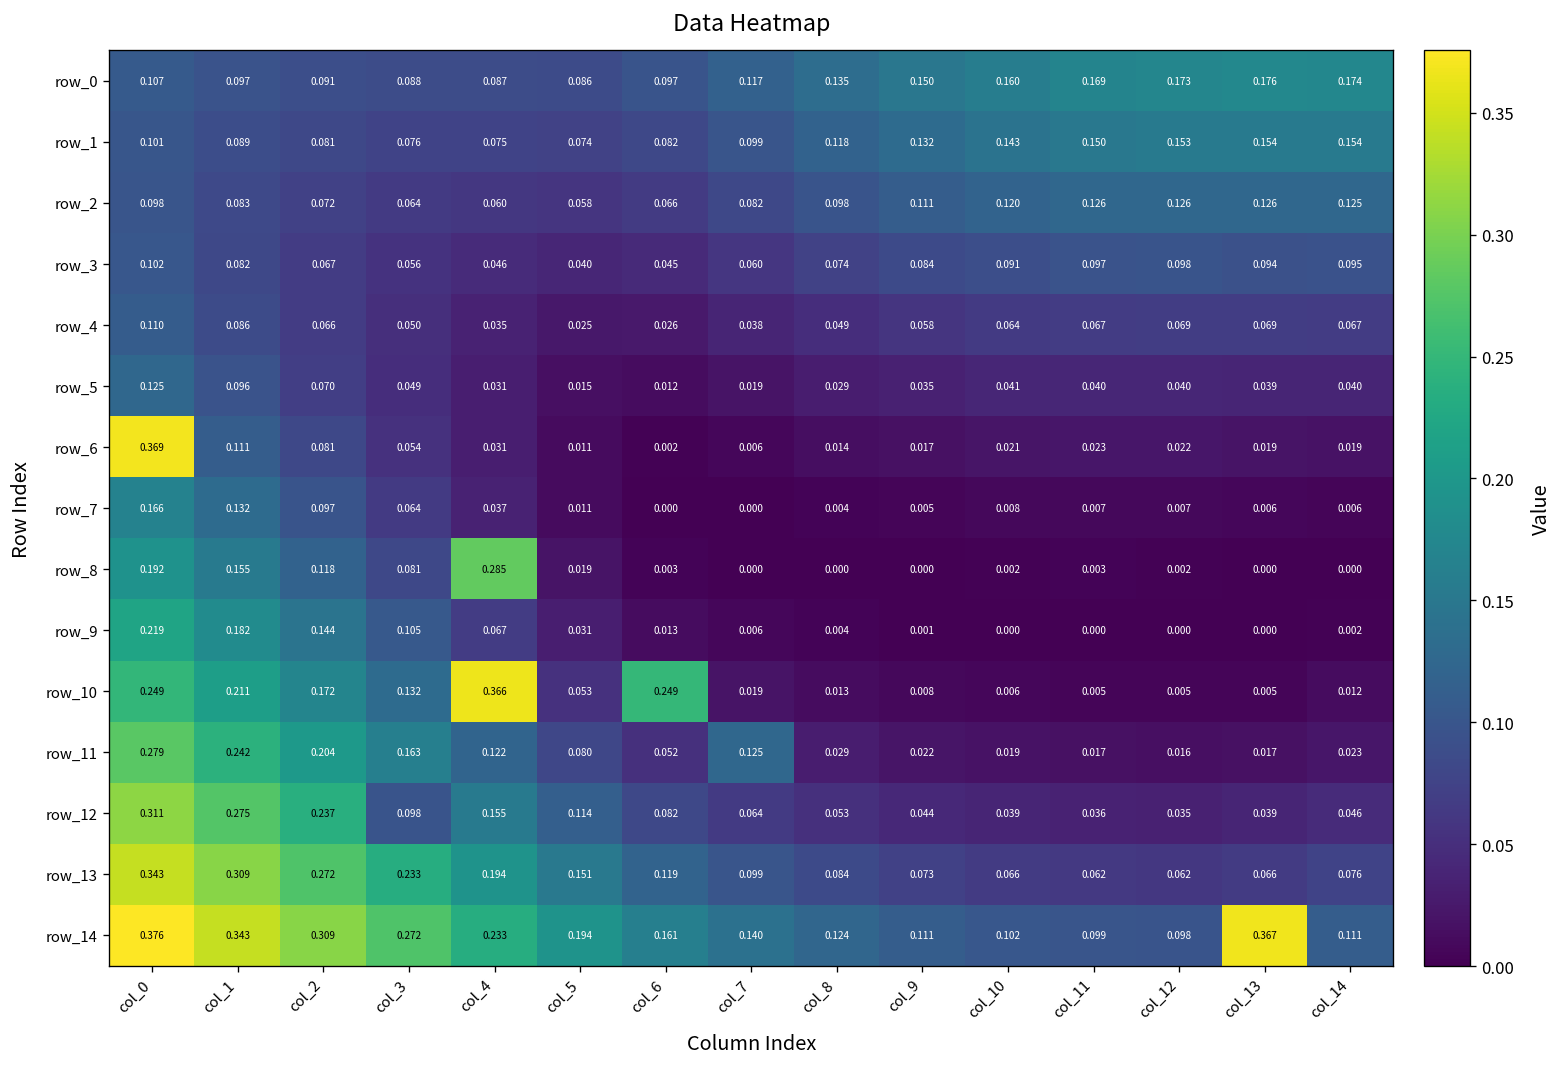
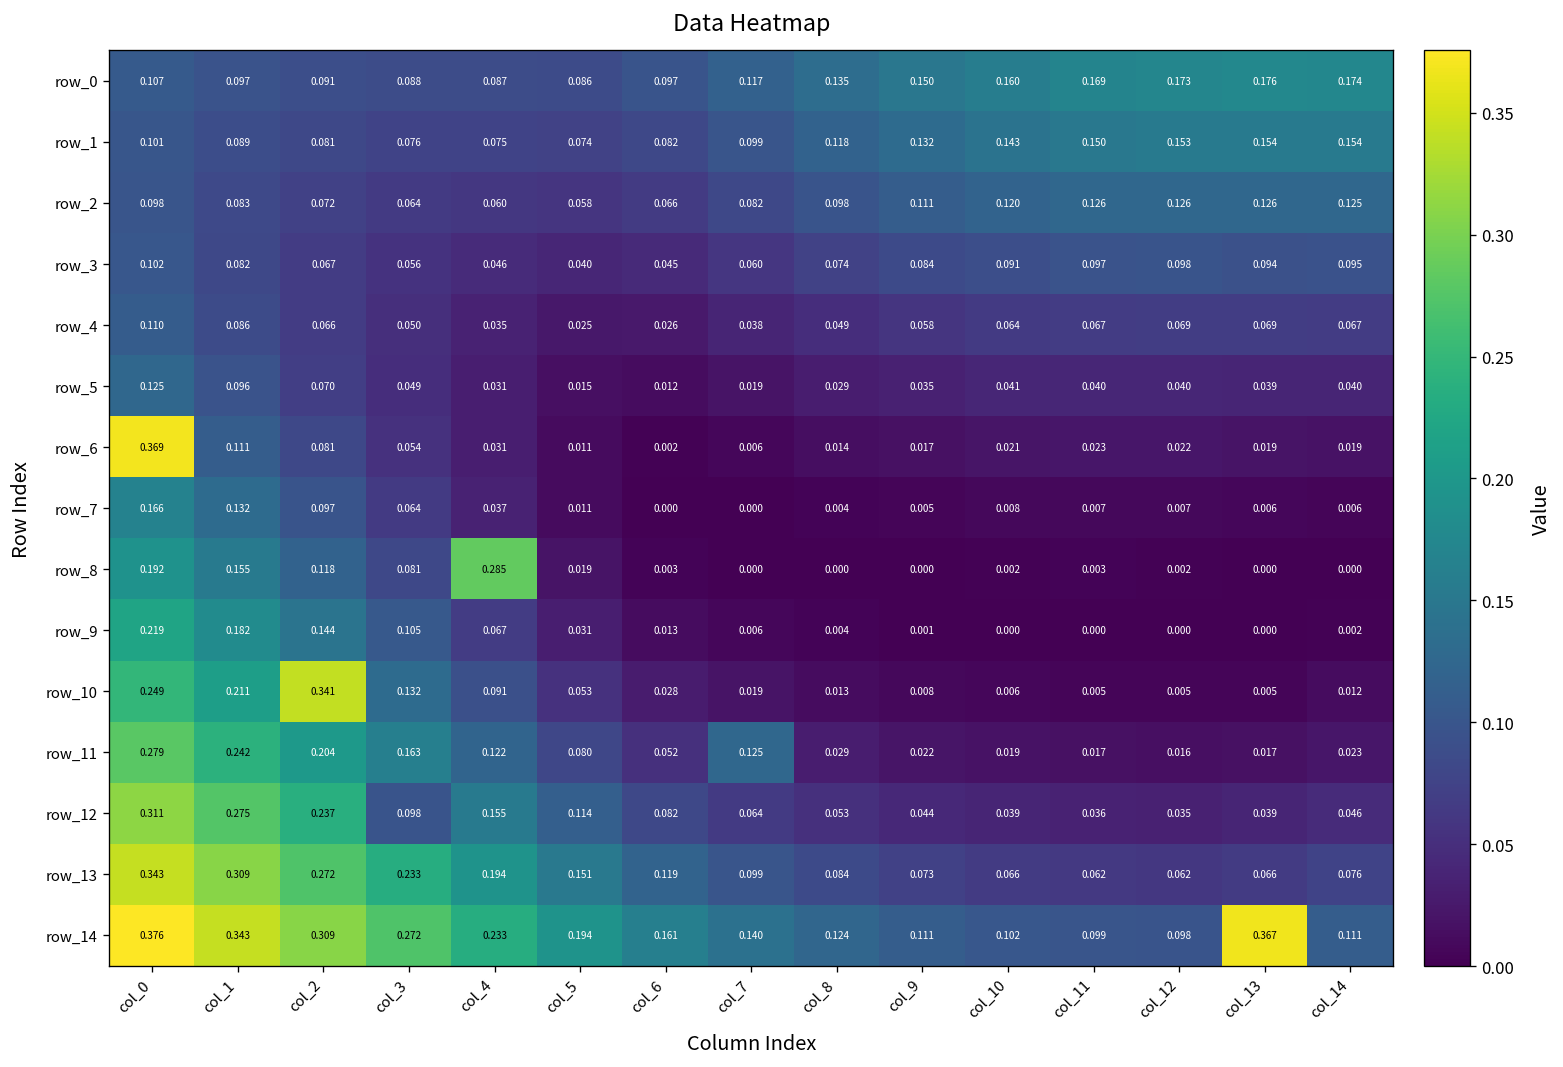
  {
    "row_10": {
      "col_0": 0.249,
      "col_1": 0.211,
-     "col_2": 0.172,
+     "col_2": 0.341,
      "col_3": 0.132,
-     "col_4": 0.366,
+     "col_4": 0.091,
      "col_5": 0.053,
-     "col_6": 0.249,
+     "col_6": 0.028,
      "col_7": 0.019,
      "col_8": 0.013,
      "col_9": 0.008,
      "col_10": 0.006,
      "col_11": 0.005,
      "col_12": 0.005,
      "col_13": 0.005,
      "col_14": 0.012
    }
  }
